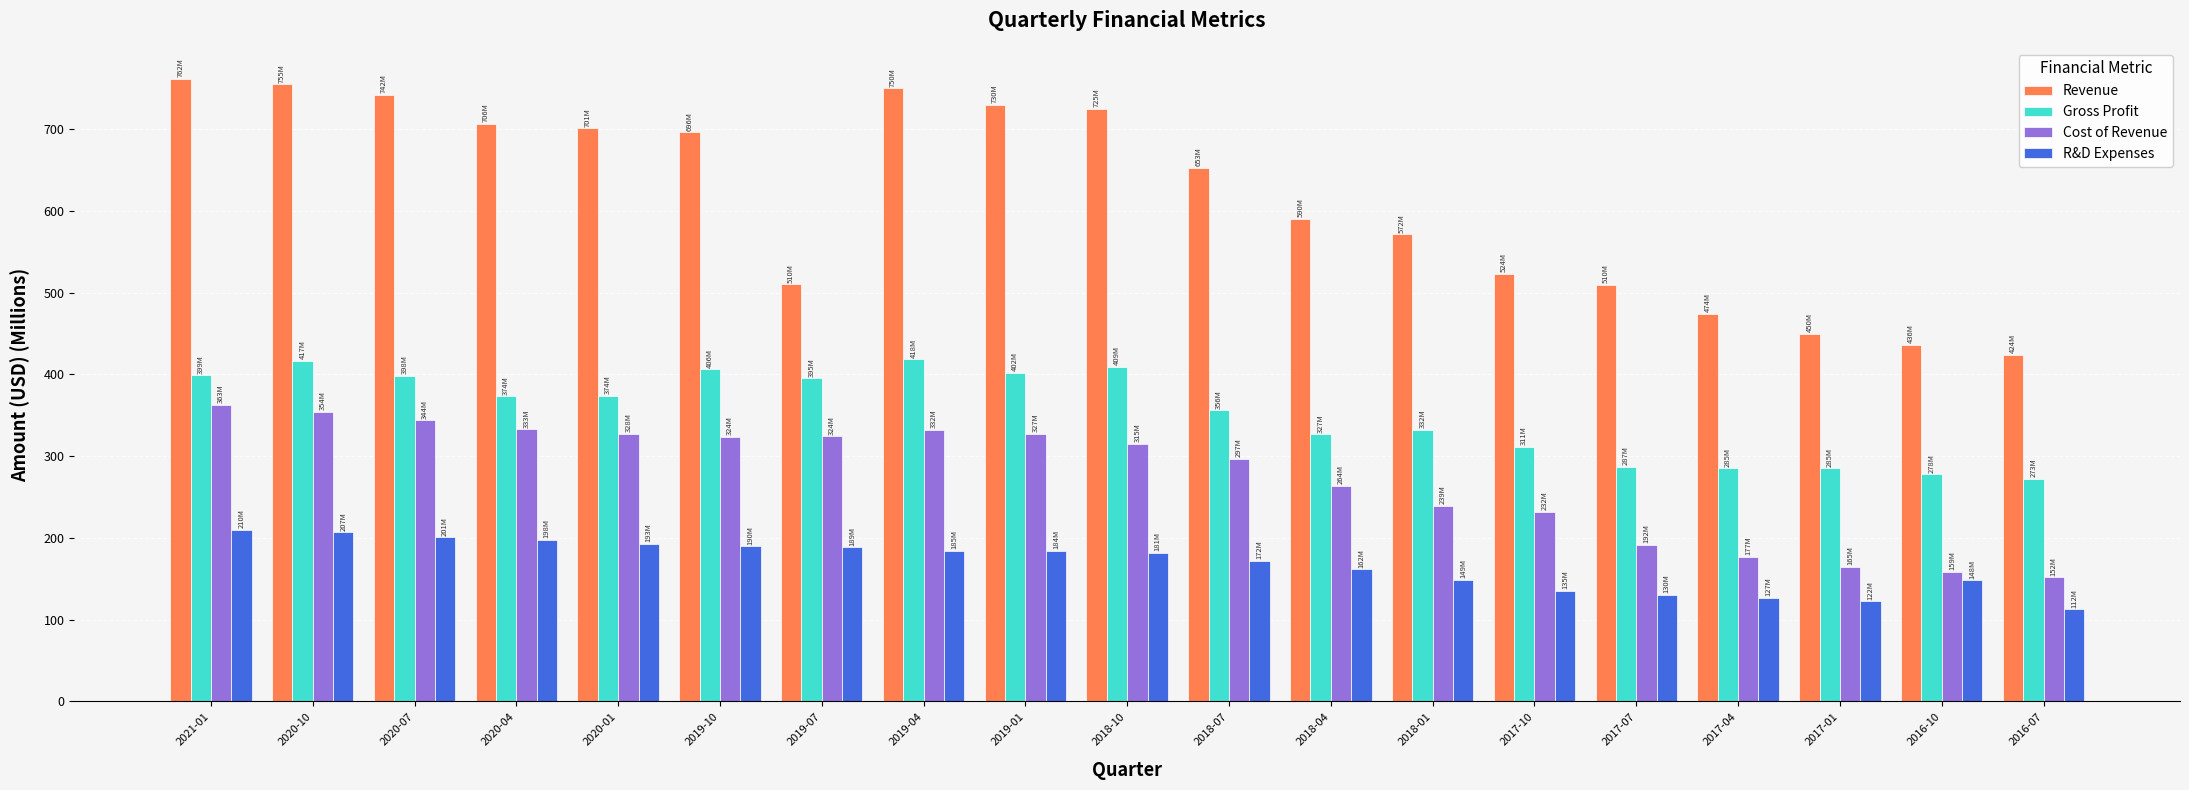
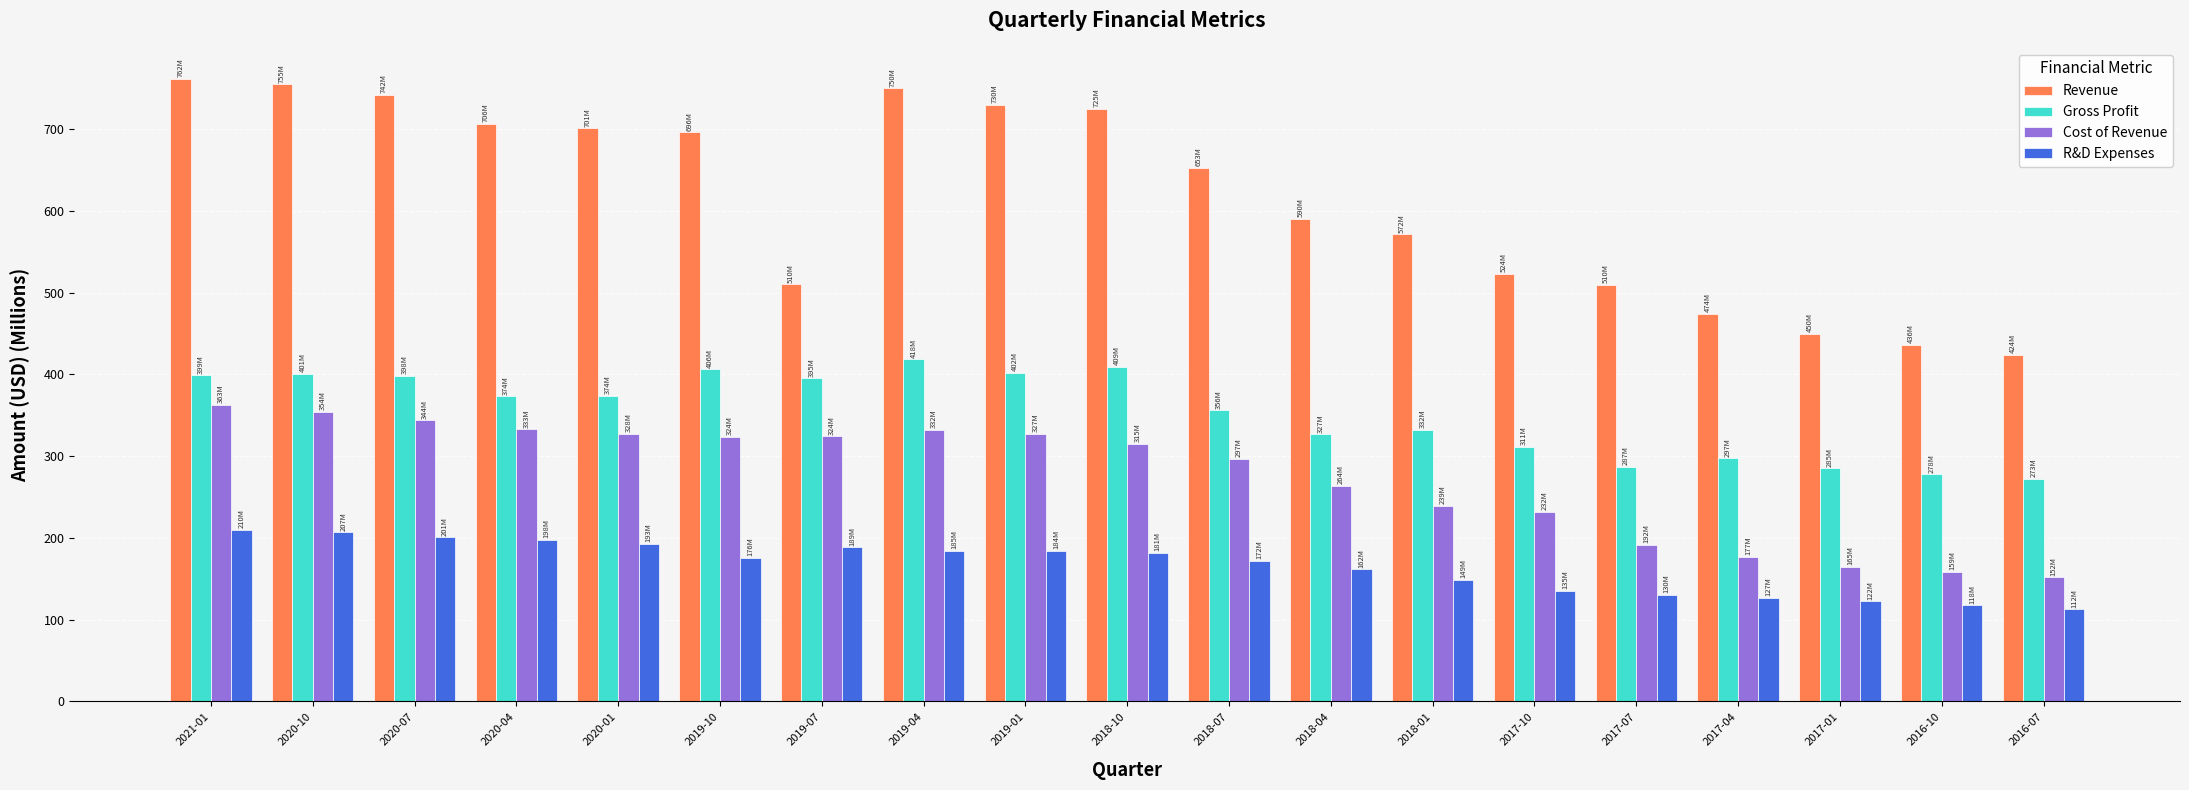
  {
    "Revenue": {
      "2021-01": "762M",
      "2020-10": "755M",
      "2020-07": "742M",
      "2020-04": "706M",
      "2020-01": "701M",
      "2019-10": "696M",
      "2019-07": "510M",
      "2019-04": "750M",
      "2019-01": "730M",
      "2018-10": "725M",
      "2018-07": "653M",
      "2018-04": "590M",
      "2018-01": "572M",
      "2017-10": "524M",
      "2017-07": "510M",
      "2017-04": "474M",
      "2017-01": "450M",
      "2016-10": "436M",
      "2016-07": "424M"
    },
    "Gross Profit": {
      "2021-01": "399M",
-     "2020-10": "417M",
+     "2020-10": "401M",
      "2020-07": "398M",
      "2020-04": "374M",
      "2020-01": "374M",
      "2019-10": "406M",
      "2019-07": "395M",
      "2019-04": "418M",
      "2019-01": "402M",
      "2018-10": "409M",
      "2018-07": "356M",
      "2018-04": "327M",
      "2018-01": "332M",
      "2017-10": "311M",
      "2017-07": "287M",
-     "2017-04": "285M",
+     "2017-04": "297M",
      "2017-01": "285M",
      "2016-10": "278M",
      "2016-07": "273M"
    },
    "Cost of Revenue": {
      "2021-01": "363M",
      "2020-10": "354M",
      "2020-07": "344M",
      "2020-04": "333M",
      "2020-01": "328M",
      "2019-10": "324M",
      "2019-07": "324M",
      "2019-04": "332M",
      "2019-01": "327M",
      "2018-10": "315M",
      "2018-07": "297M",
      "2018-04": "264M",
      "2018-01": "239M",
      "2017-10": "232M",
      "2017-07": "192M",
      "2017-04": "177M",
      "2017-01": "165M",
      "2016-10": "159M",
      "2016-07": "152M"
    },
    "R&D Expenses": {
      "2021-01": "210M",
      "2020-10": "207M",
      "2020-07": "201M",
      "2020-04": "198M",
      "2020-01": "193M",
-     "2019-10": "190M",
+     "2019-10": "176M",
      "2019-07": "189M",
      "2019-04": "185M",
      "2019-01": "184M",
      "2018-10": "181M",
      "2018-07": "172M",
      "2018-04": "162M",
      "2018-01": "149M",
      "2017-10": "135M",
      "2017-07": "130M",
      "2017-04": "127M",
      "2017-01": "122M",
-     "2016-10": "148M",
+     "2016-10": "118M",
      "2016-07": "112M"
    }
  }
